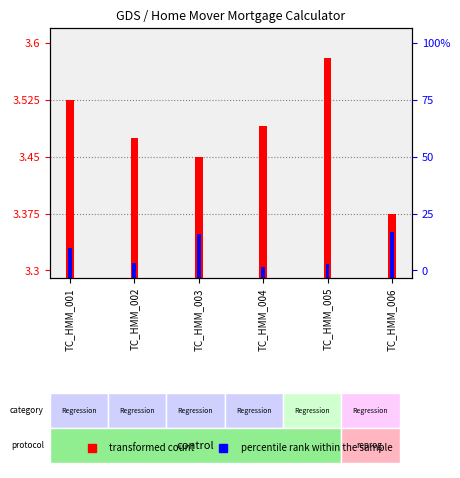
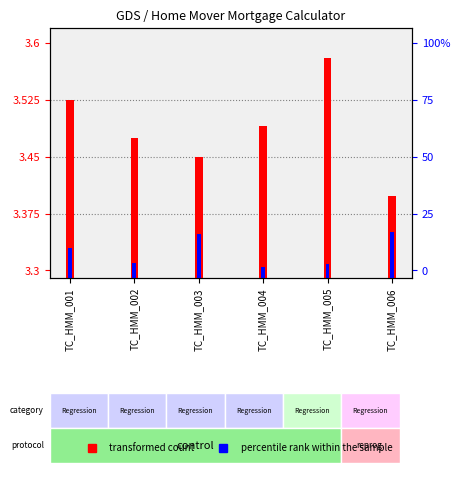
  {
    "transformed count": {
      "TC_HMM_001": 3.53,
      "TC_HMM_002": 3.48,
      "TC_HMM_003": 3.45,
      "TC_HMM_004": 3.49,
      "TC_HMM_005": 3.58,
-     "TC_HMM_006": 3.38
+     "TC_HMM_006": 3.40
    }
  }
